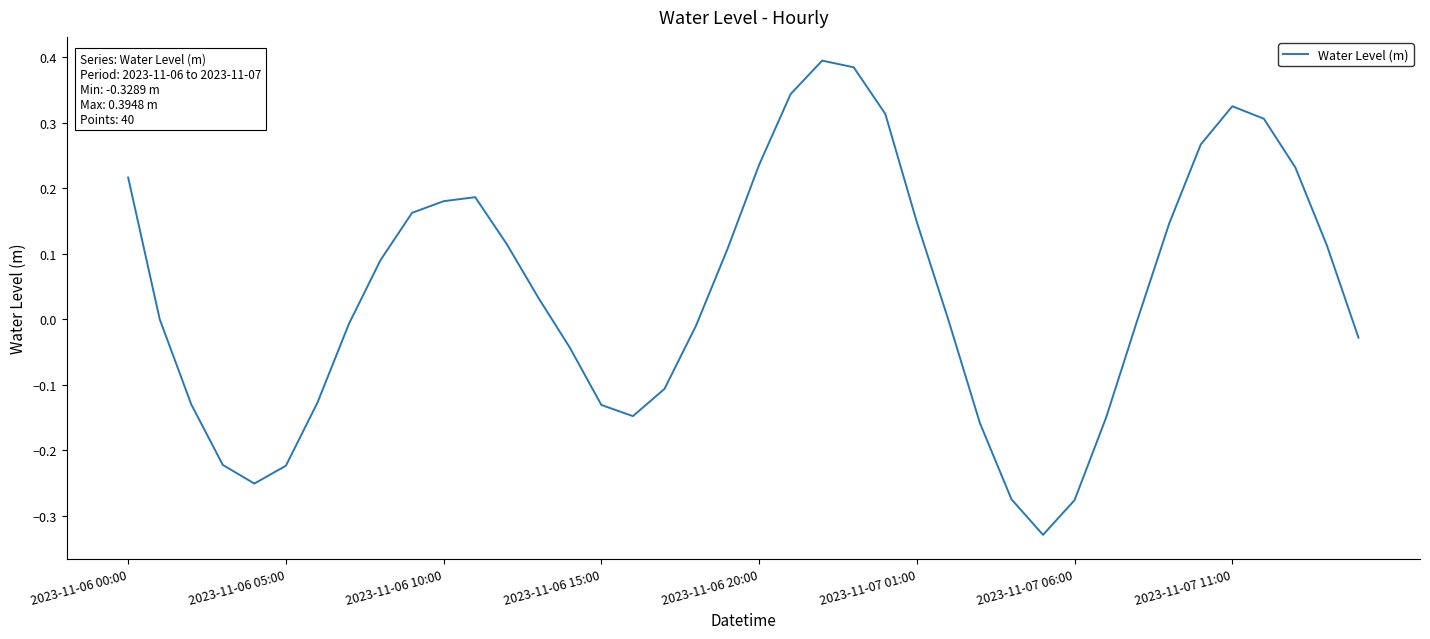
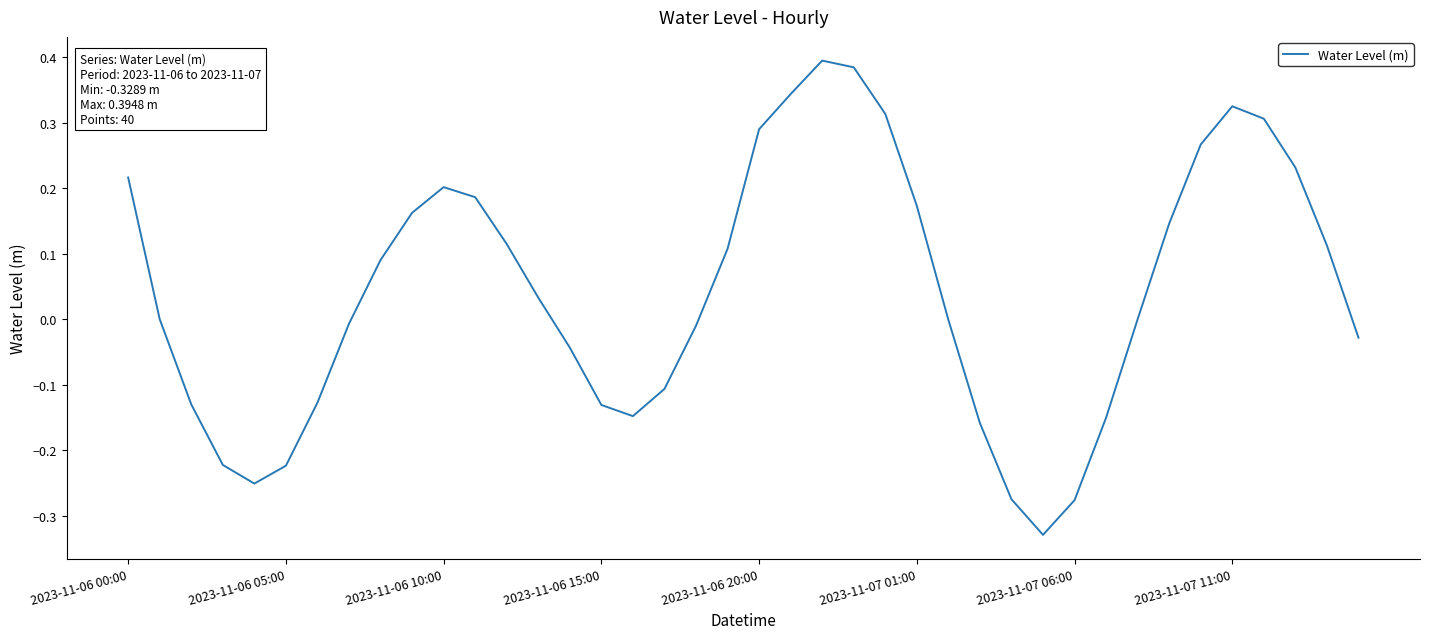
  {
    "2023-11-06 00:00": 0.22,
    "2023-11-06 05:00": -0.22,
-   "2023-11-06 10:00": 0.18,
+   "2023-11-06 10:00": 0.20,
    "2023-11-06 15:00": -0.13,
-   "2023-11-06 20:00": 0.24,
-   "2023-11-07 01:00": 0.15,
+   "2023-11-06 20:00": 0.29,
+   "2023-11-07 01:00": 0.17,
    "2023-11-07 06:00": -0.28,
    "2023-11-07 11:00": 0.33
  }
